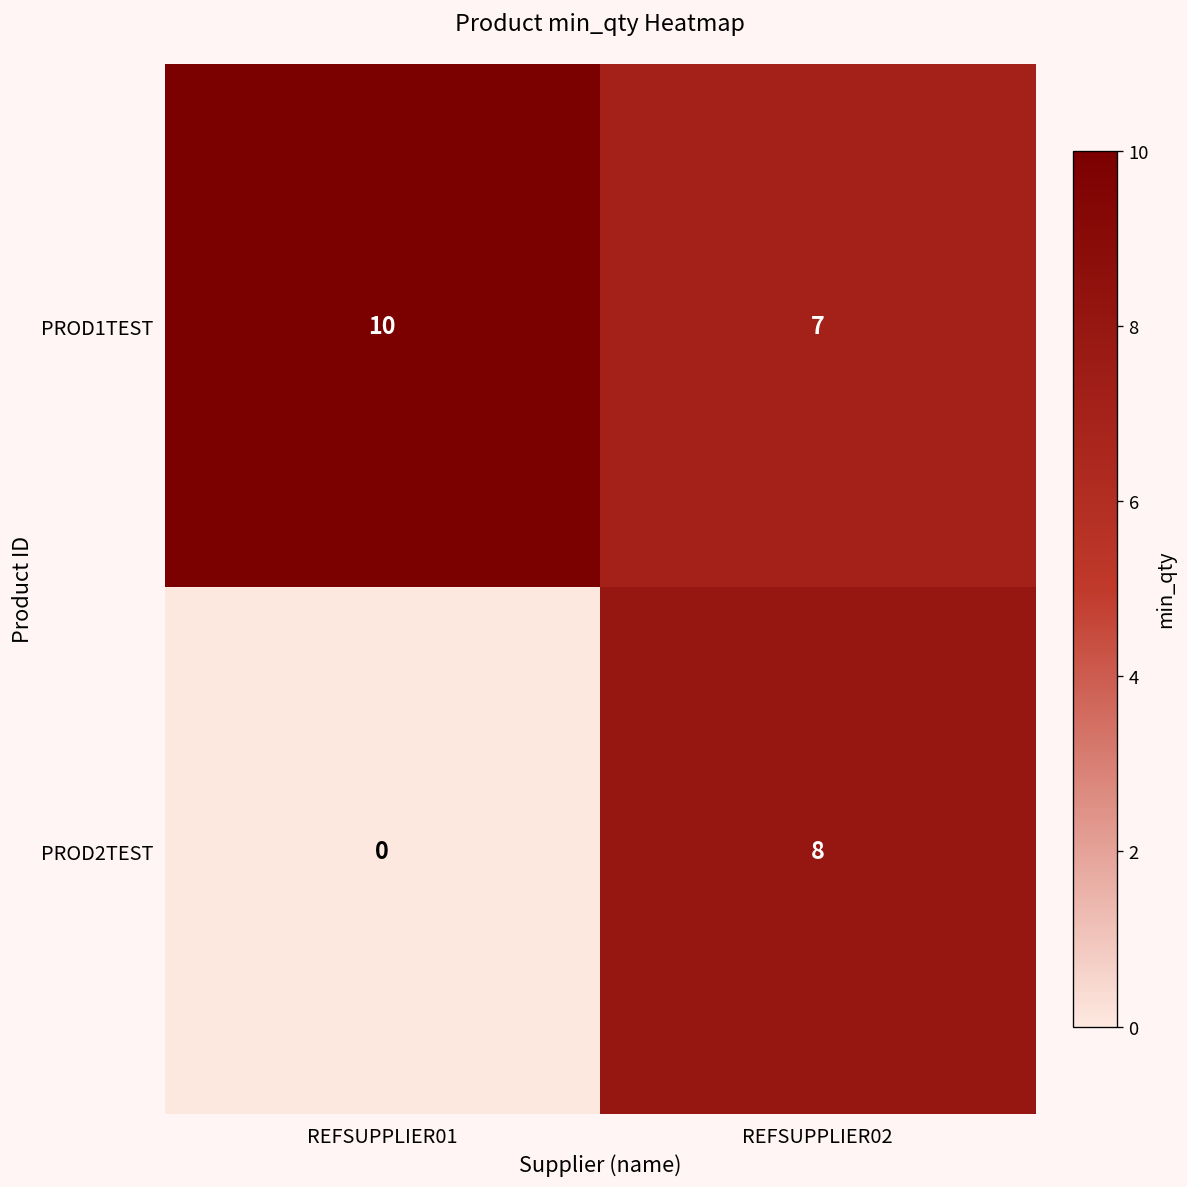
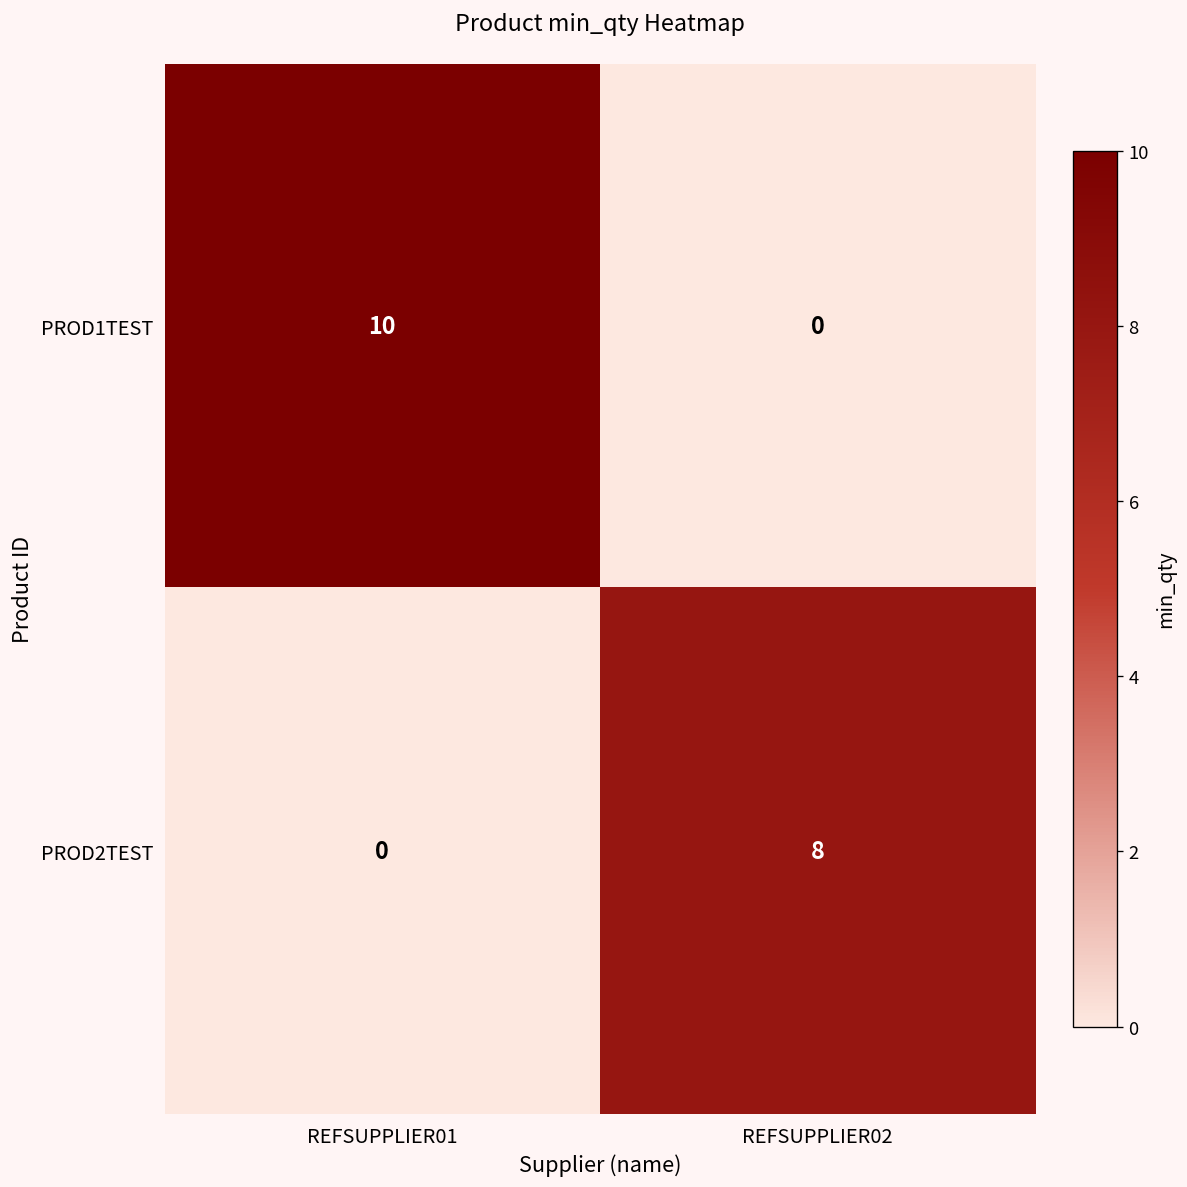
  {
    "PROD1TEST": {
      "REFSUPPLIER01": 10,
-     "REFSUPPLIER02": 7
+     "REFSUPPLIER02": 0
    },
    "PROD2TEST": {
      "REFSUPPLIER01": 0,
      "REFSUPPLIER02": 8
    }
  }
